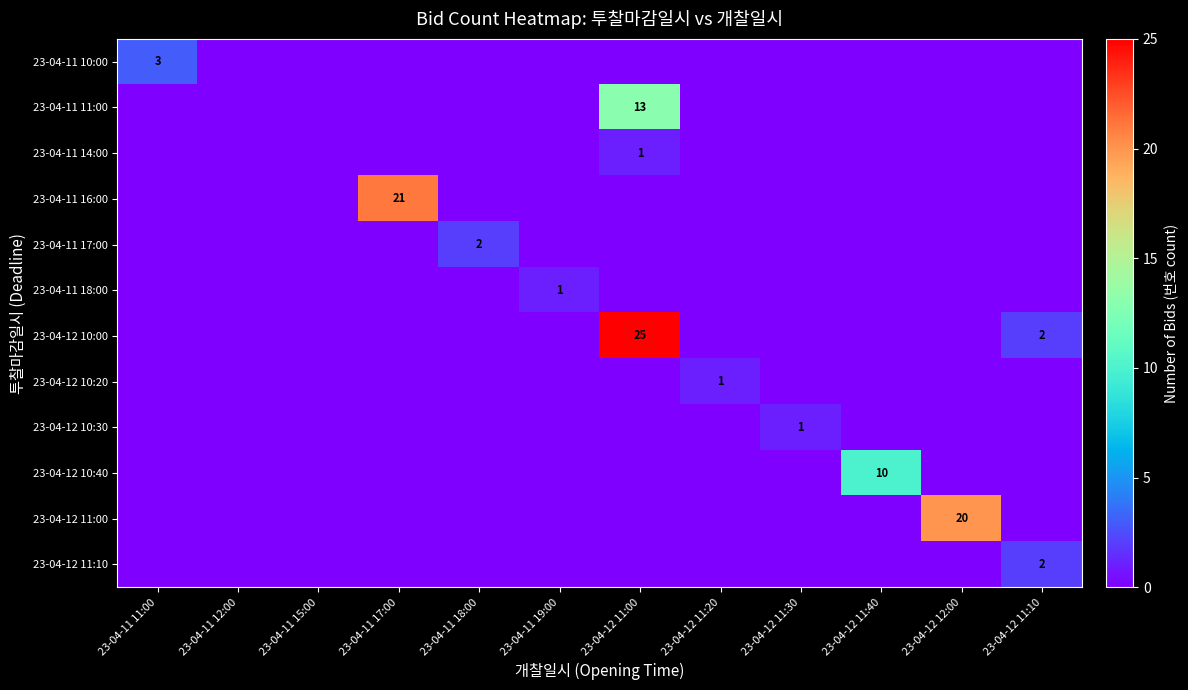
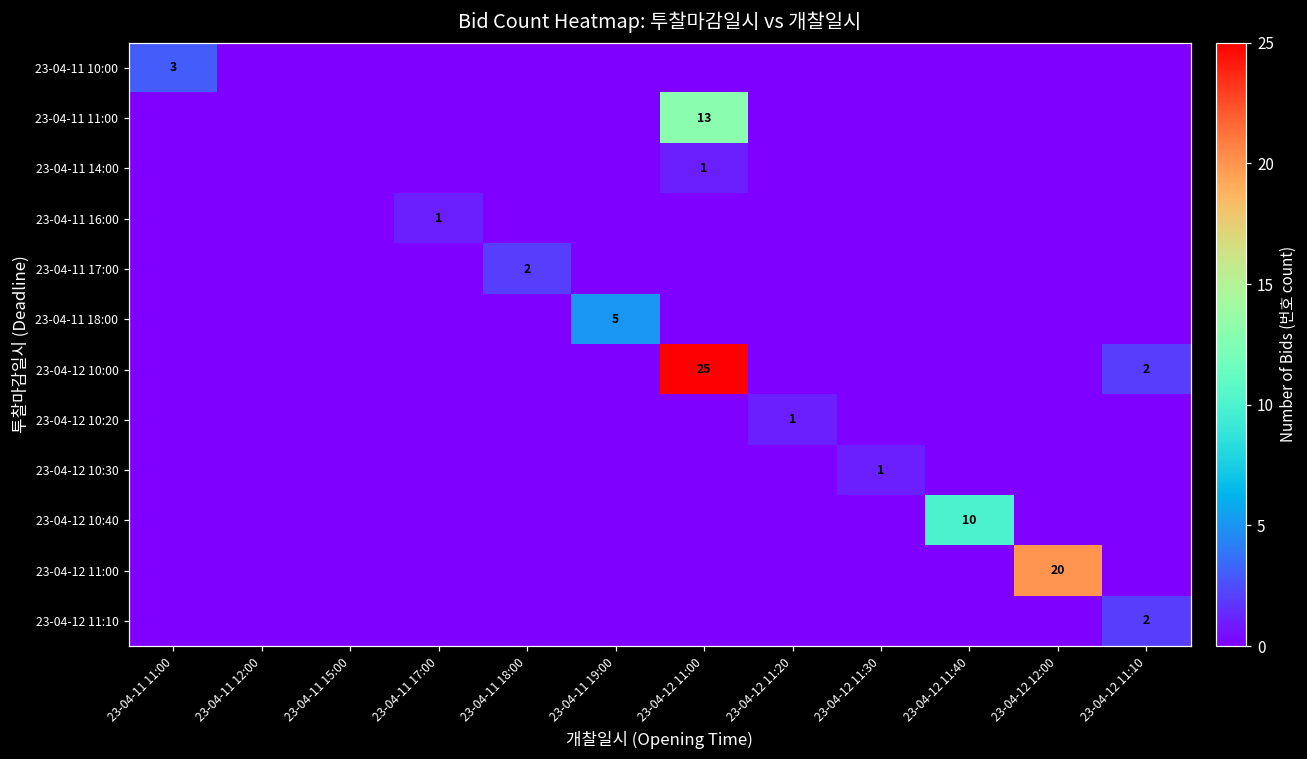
  {
    "23-04-11 10:00": {
      "23-04-11 11:00": 3
    },
    "23-04-11 11:00": {
      "23-04-12 11:00": 13
    },
    "23-04-11 14:00": {
      "23-04-12 11:00": 1
    },
    "23-04-11 16:00": {
-     "23-04-11 17:00": 21
+     "23-04-11 17:00": 1
    },
    "23-04-11 17:00": {
      "23-04-11 18:00": 2
    },
    "23-04-11 18:00": {
-     "23-04-11 19:00": 1
+     "23-04-11 19:00": 5
    },
    "23-04-12 10:00": {
      "23-04-12 11:00": 25,
      "23-04-12 11:10": 2
    },
    "23-04-12 10:20": {
      "23-04-12 11:20": 1
    },
    "23-04-12 10:30": {
      "23-04-12 11:30": 1
    },
    "23-04-12 10:40": {
      "23-04-12 11:40": 10
    },
    "23-04-12 11:00": {
      "23-04-12 12:00": 20
    },
    "23-04-12 11:10": {
      "23-04-12 11:10": 2
    }
  }
